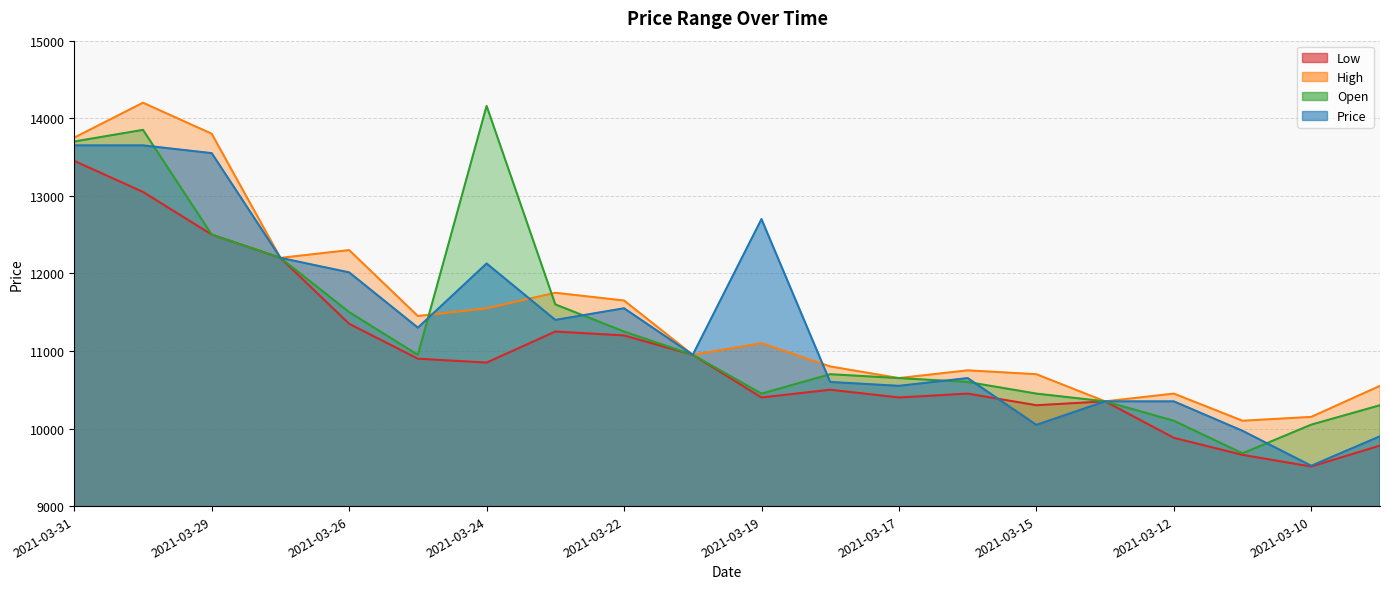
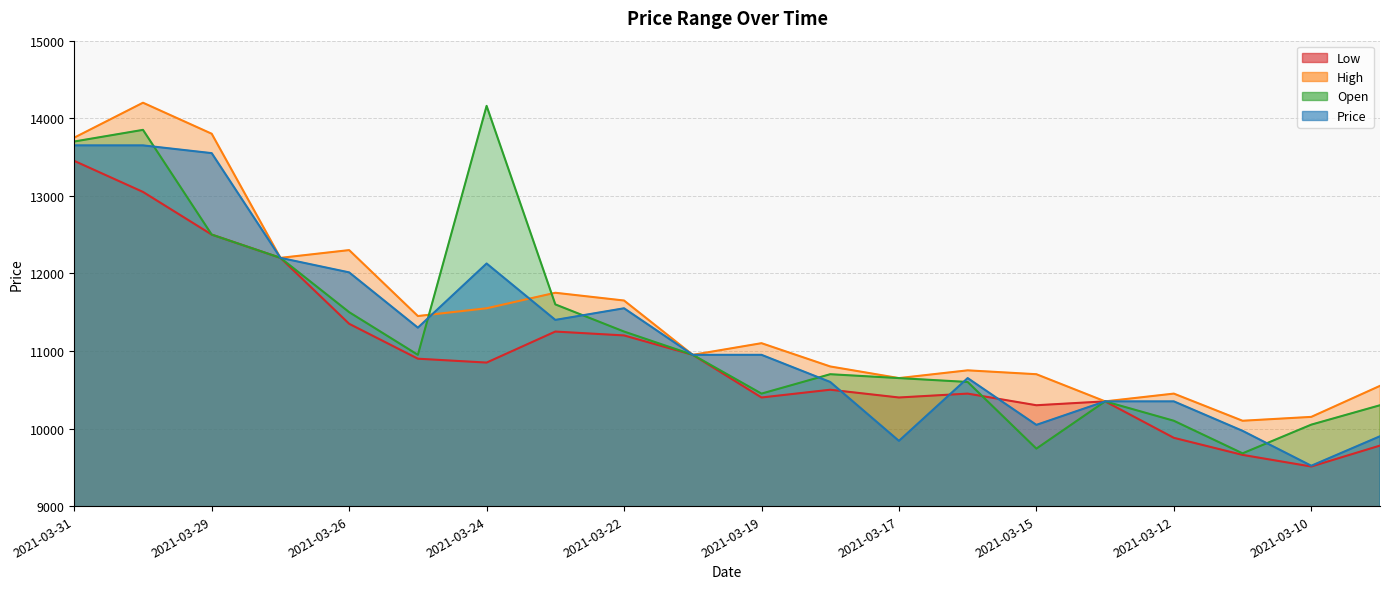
  {
    "Open": {
      "2021-03-31": 13700,
      "2021-03-26": 11500,
      "2021-03-24": 14200,
      "2021-03-22": 11300,
      "2021-03-19": 10500,
-     "2021-03-15": 10500,
+     "2021-03-15": 9700,
      "2021-03-12": 10100,
      "2021-03-10": 10100
    },
    "Price": {
      "2021-03-31": 13700,
      "2021-03-29": 13600,
      "2021-03-26": 12000,
      "2021-03-24": 12100,
      "2021-03-22": 11600,
-     "2021-03-19": 12700,
-     "2021-03-17": 10600,
+     "2021-03-19": 11000,
+     "2021-03-17": 9800,
      "2021-03-15": 10000,
      "2021-03-12": 10400
    }
  }
